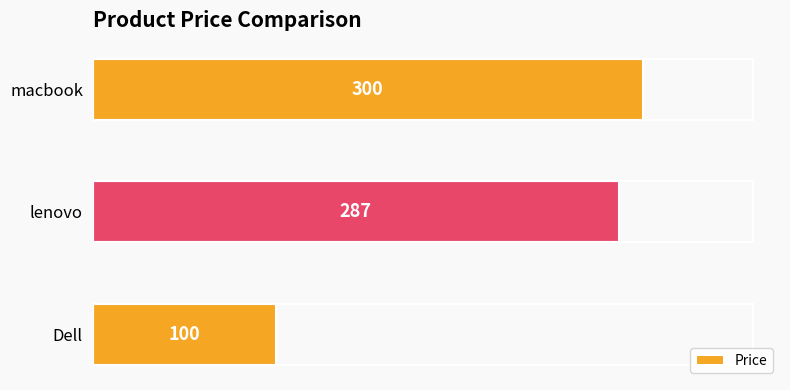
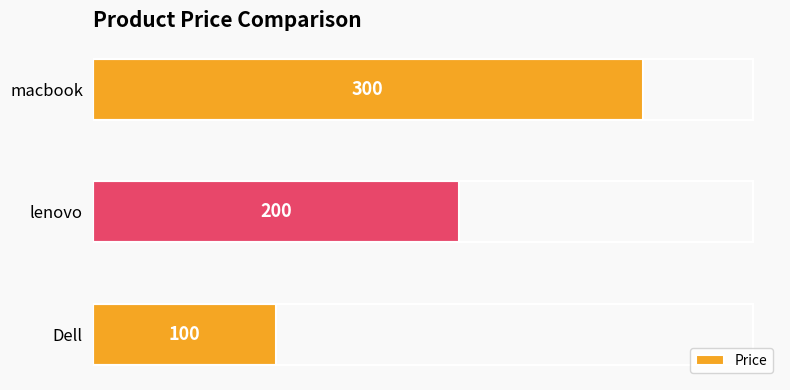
  {
    "macbook": 300,
-   "lenovo": 287,
+   "lenovo": 200,
    "Dell": 100
  }
